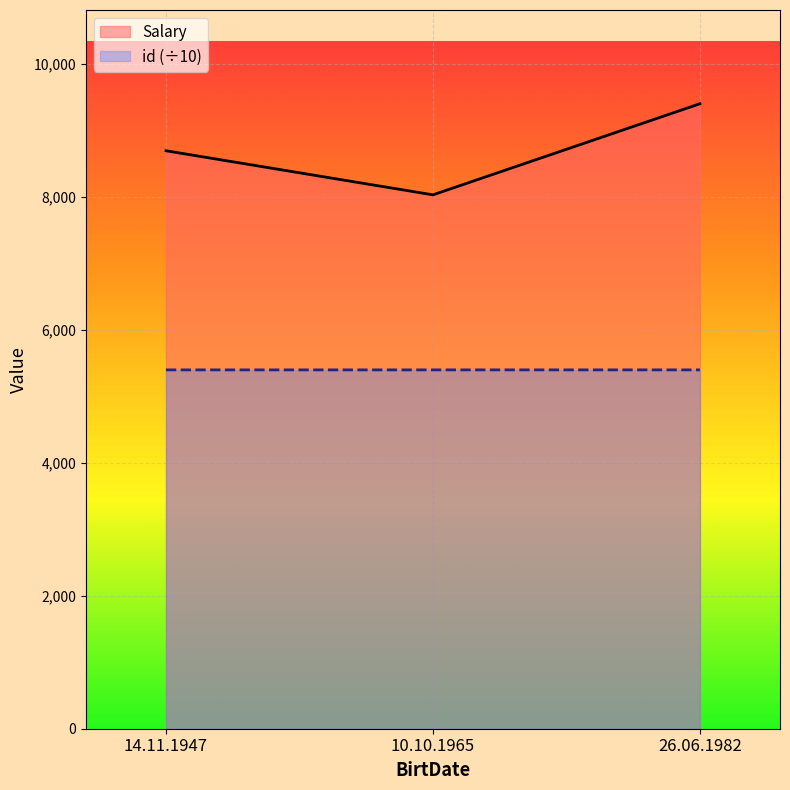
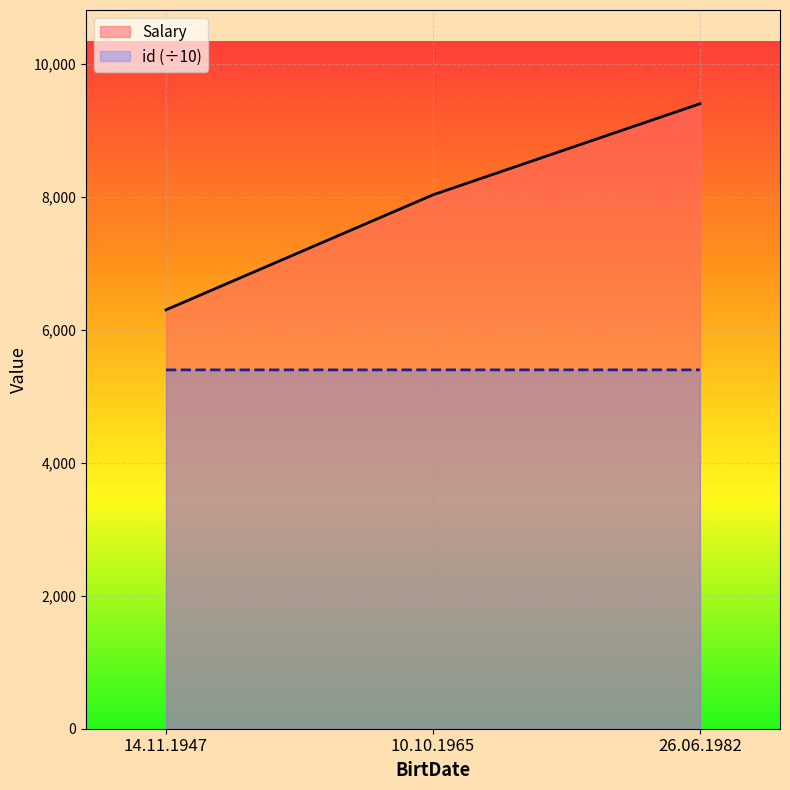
  {
    "Salary": {
-     "14.11.1947": "8,700",
+     "14.11.1947": "6,300",
      "10.10.1965": "8,000",
      "26.06.1982": "9,400"
    },
    "id (÷10)": {
      "14.11.1947": "5,400",
      "10.10.1965": "5,400",
      "26.06.1982": "5,400"
    }
  }
